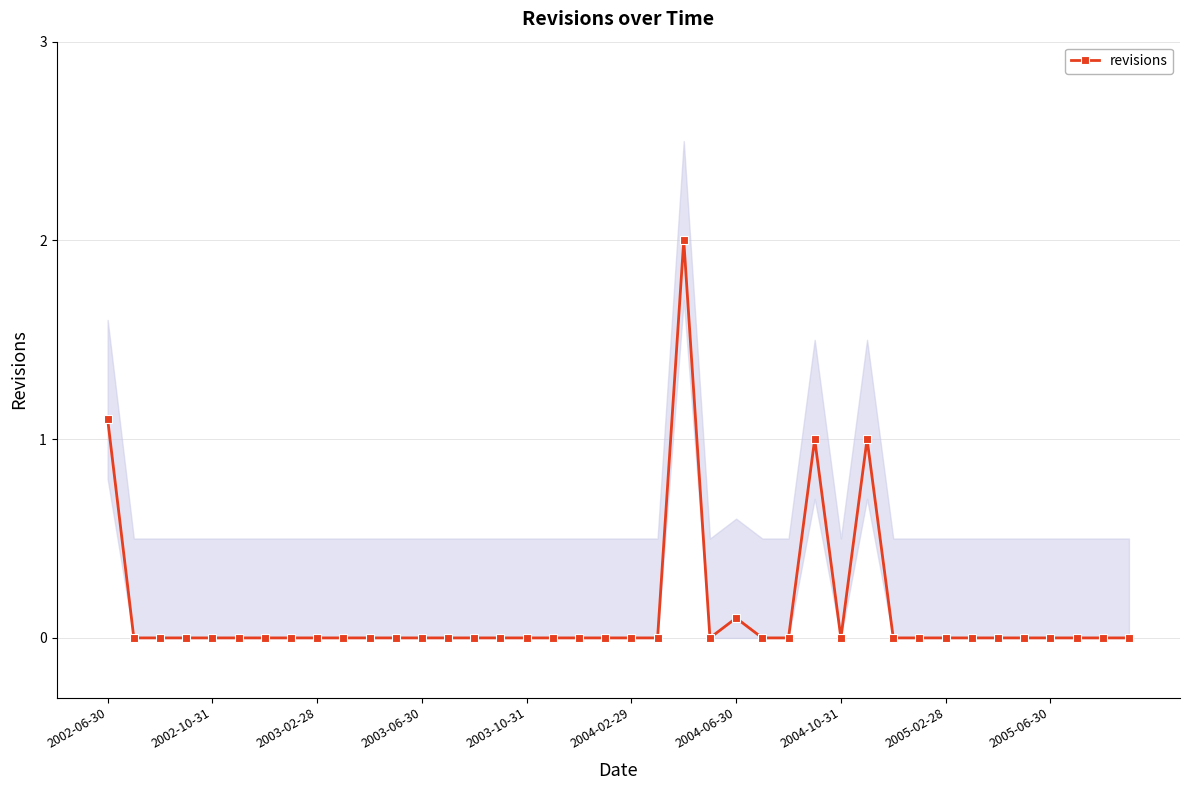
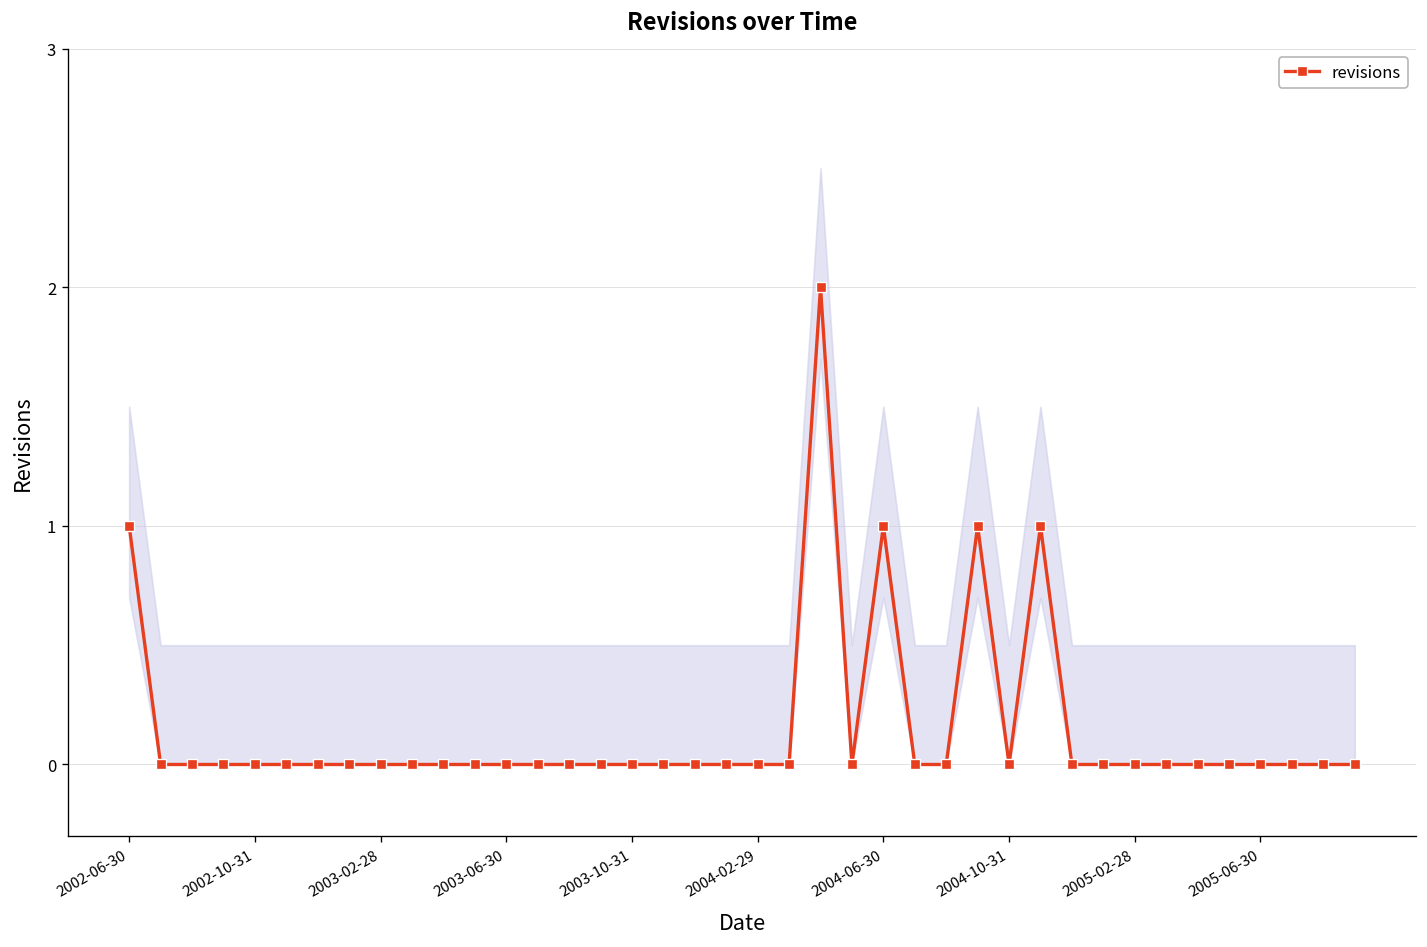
  {
    "revisions": {
-     "2002-06-30": 1.1,
+     "2002-06-30": 1.0,
      "2002-10-31": 0.0,
      "2003-02-28": 0.0,
      "2003-06-30": 0.0,
      "2003-10-31": 0.0,
      "2004-02-29": 0.0,
-     "2004-06-30": 0.1,
+     "2004-06-30": 1.0,
      "2004-10-31": 0.0,
      "2005-02-28": 0.0,
      "2005-06-30": 0.0
    }
  }
